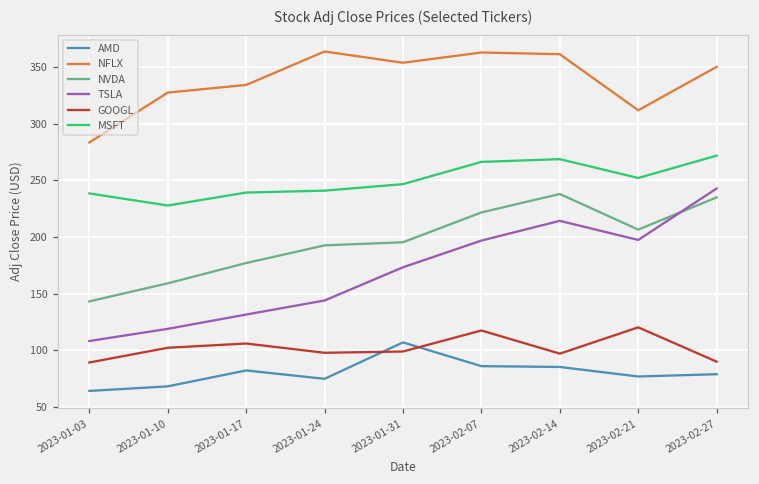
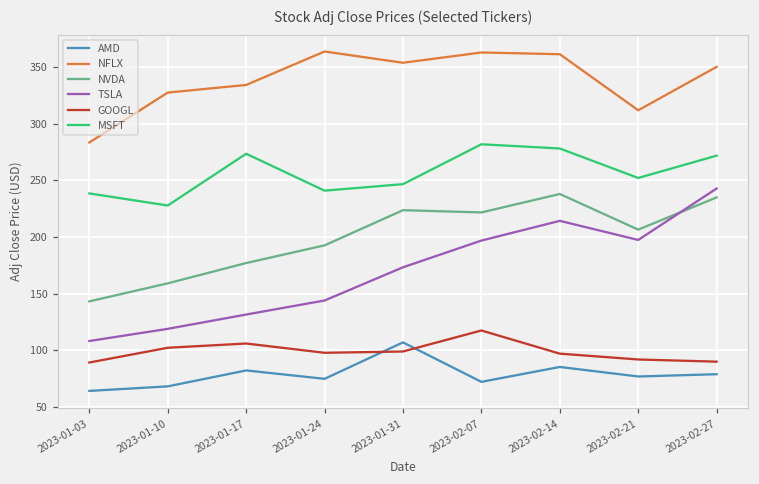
  {
    "AMD": {
      "2023-01-03": 64,
      "2023-01-10": 68,
      "2023-01-17": 82,
      "2023-01-24": 75,
      "2023-01-31": 107,
-     "2023-02-07": 86,
+     "2023-02-07": 72,
      "2023-02-14": 85,
      "2023-02-21": 77,
      "2023-02-27": 79
    },
    "NFLX": {
      "2023-01-03": 283,
      "2023-01-10": 328,
      "2023-01-17": 334,
      "2023-01-24": 364,
      "2023-01-31": 354,
      "2023-02-07": 363,
      "2023-02-14": 361,
      "2023-02-21": 312,
      "2023-02-27": 350
    },
    "NVDA": {
      "2023-01-03": 143,
      "2023-01-10": 159,
      "2023-01-17": 177,
      "2023-01-24": 193,
-     "2023-01-31": 195,
+     "2023-01-31": 224,
      "2023-02-07": 222,
      "2023-02-14": 238,
      "2023-02-21": 206,
      "2023-02-27": 235
    },
    "TSLA": {
      "2023-01-03": 108,
      "2023-01-10": 119,
      "2023-01-17": 131,
      "2023-01-24": 144,
      "2023-01-31": 173,
      "2023-02-07": 197,
      "2023-02-14": 214,
      "2023-02-21": 197,
      "2023-02-27": 243
    },
    "GOOGL": {
      "2023-01-03": 89,
      "2023-01-10": 102,
      "2023-01-17": 106,
      "2023-01-24": 98,
      "2023-01-31": 99,
      "2023-02-07": 117,
      "2023-02-14": 97,
-     "2023-02-21": 120,
+     "2023-02-21": 92,
      "2023-02-27": 90
    },
    "MSFT": {
      "2023-01-03": 238,
      "2023-01-10": 228,
-     "2023-01-17": 239,
+     "2023-01-17": 274,
      "2023-01-24": 241,
      "2023-01-31": 247,
-     "2023-02-07": 266,
-     "2023-02-14": 269,
+     "2023-02-07": 282,
+     "2023-02-14": 278,
      "2023-02-21": 252,
      "2023-02-27": 272
    }
  }
